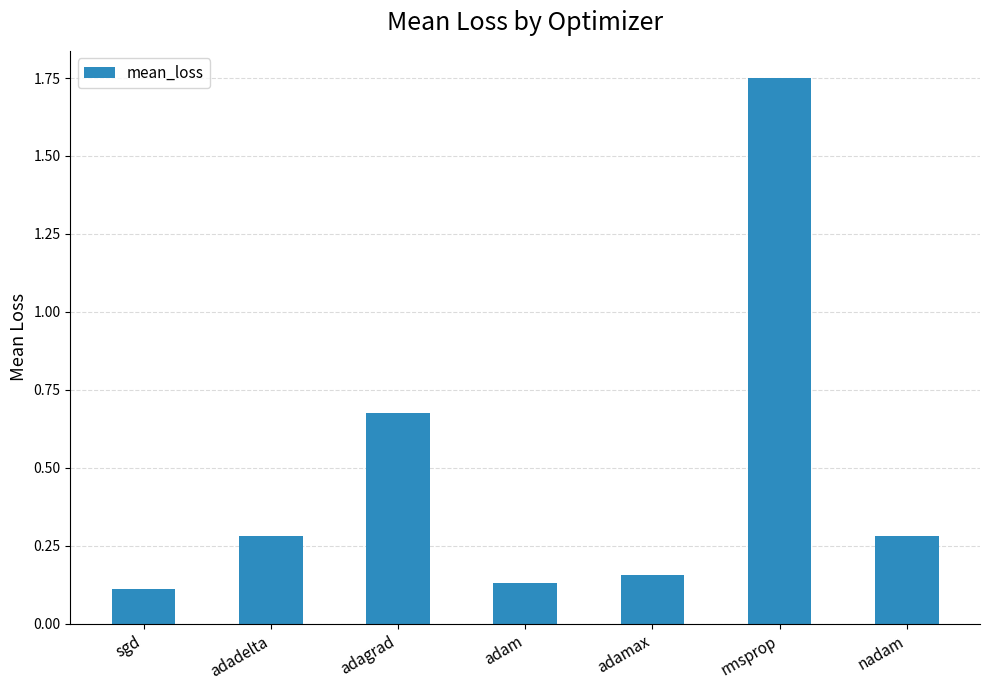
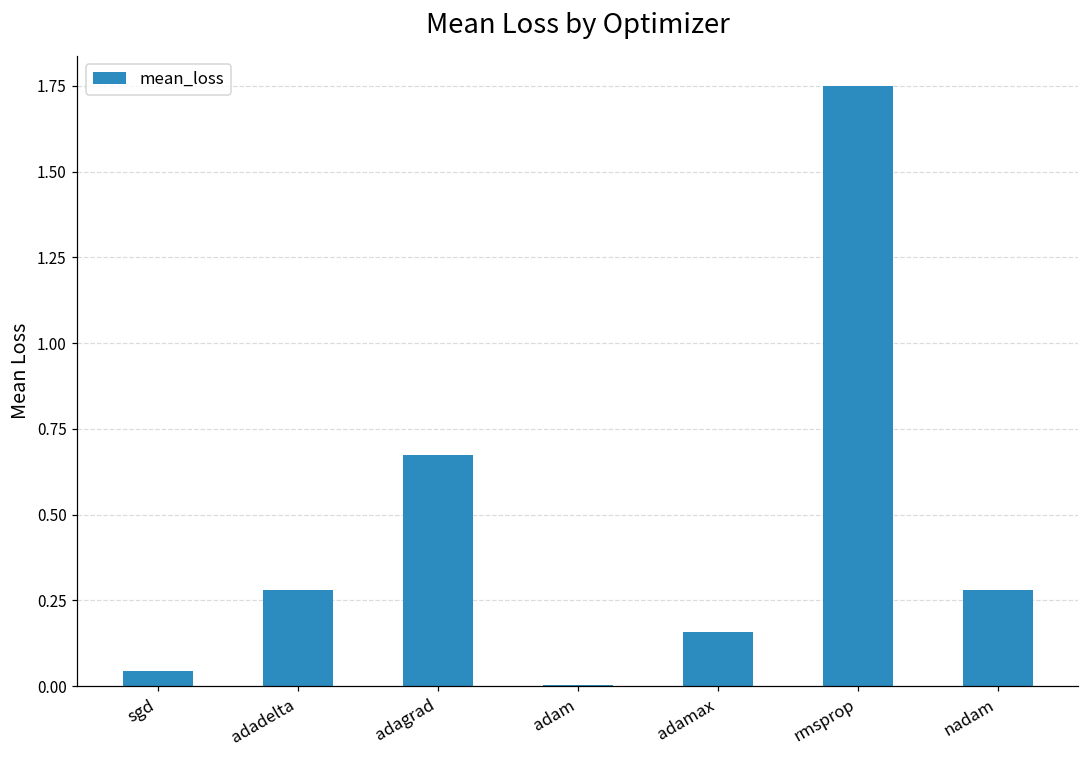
  {
-   "sgd": 0.11,
+   "sgd": 0.04,
    "adadelta": 0.28,
    "adagrad": 0.67,
-   "adam": 0.13,
+   "adam": 0.00,
    "adamax": 0.16,
    "rmsprop": 1.75,
    "nadam": 0.28
  }
